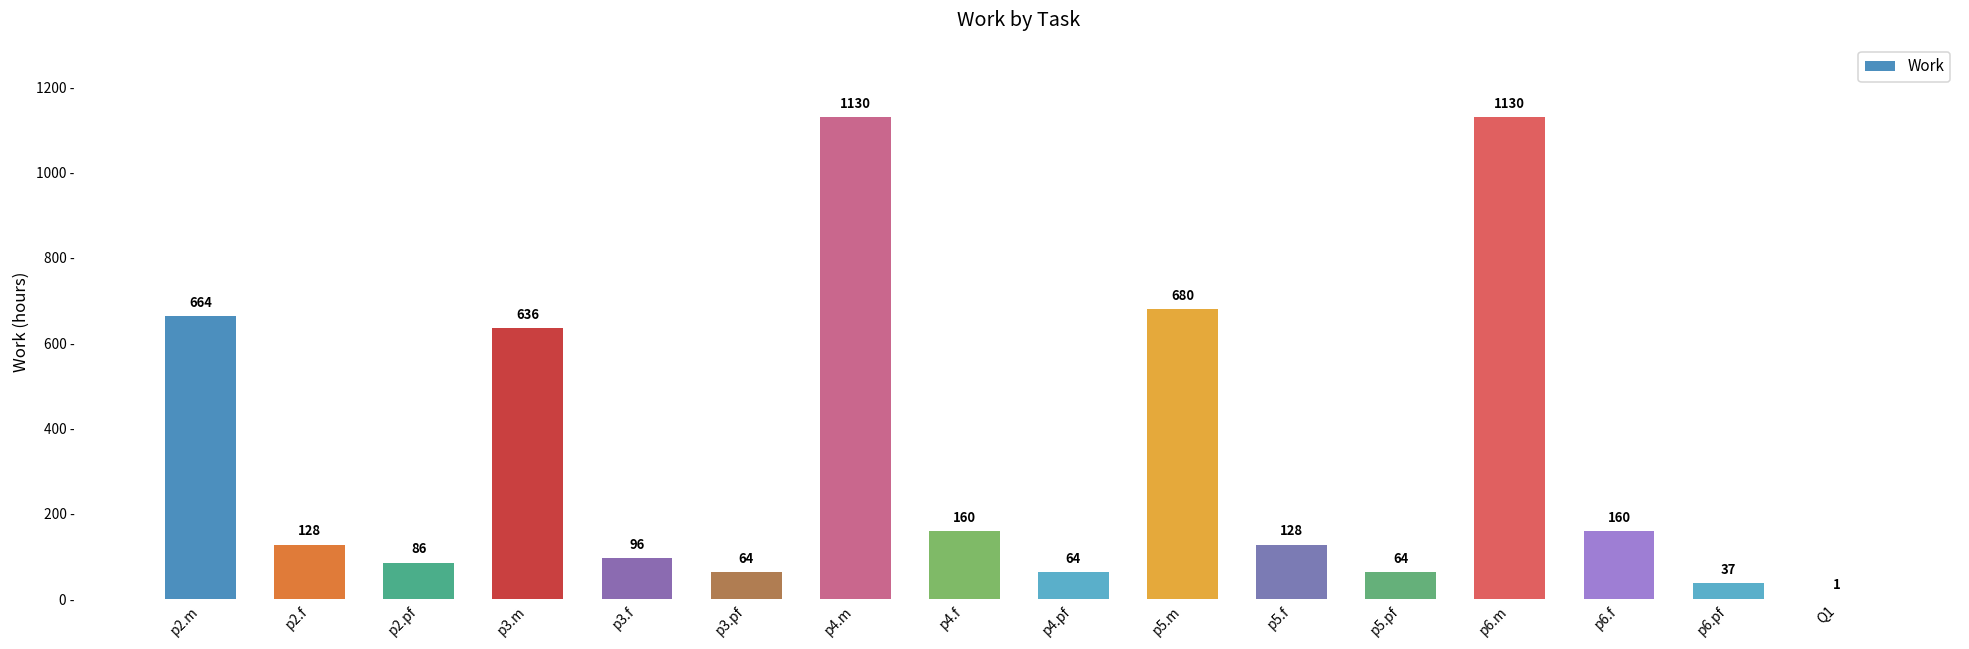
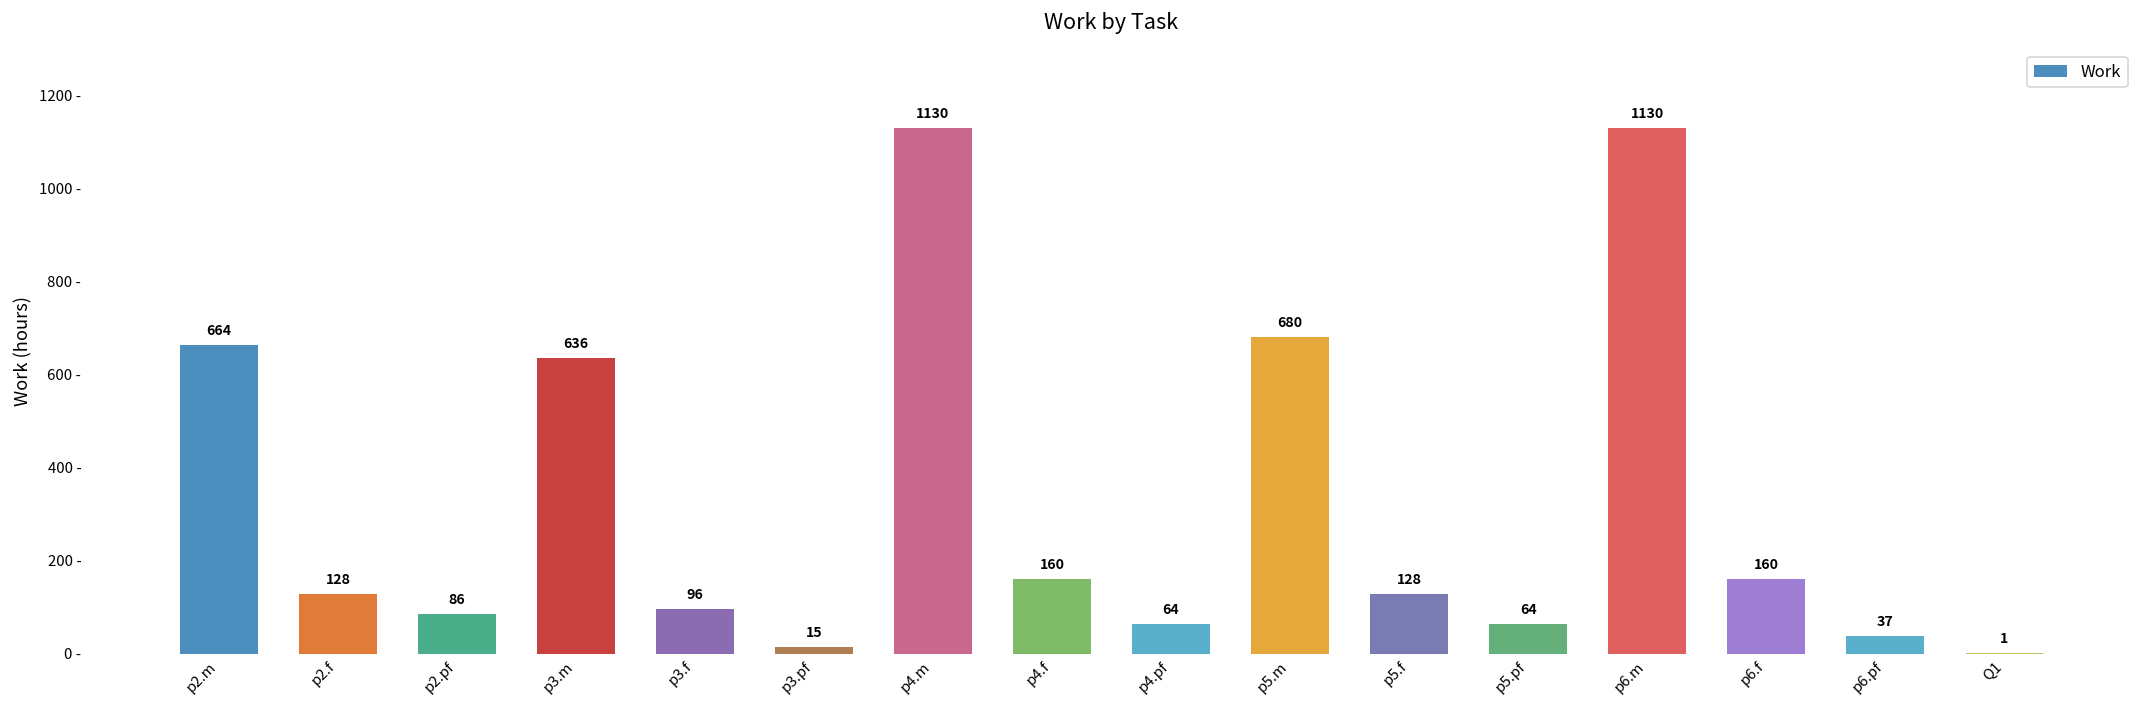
  {
    "p2.m": 664,
    "p2.f": 128,
    "p2.pf": 86,
    "p3.m": 636,
    "p3.f": 96,
-   "p3.pf": 64,
+   "p3.pf": 15,
    "p4.m": 1130,
    "p4.f": 160,
    "p4.pf": 64,
    "p5.m": 680,
    "p5.f": 128,
    "p5.pf": 64,
    "p6.m": 1130,
    "p6.f": 160,
    "p6.pf": 37,
    "Q1": 1
  }
